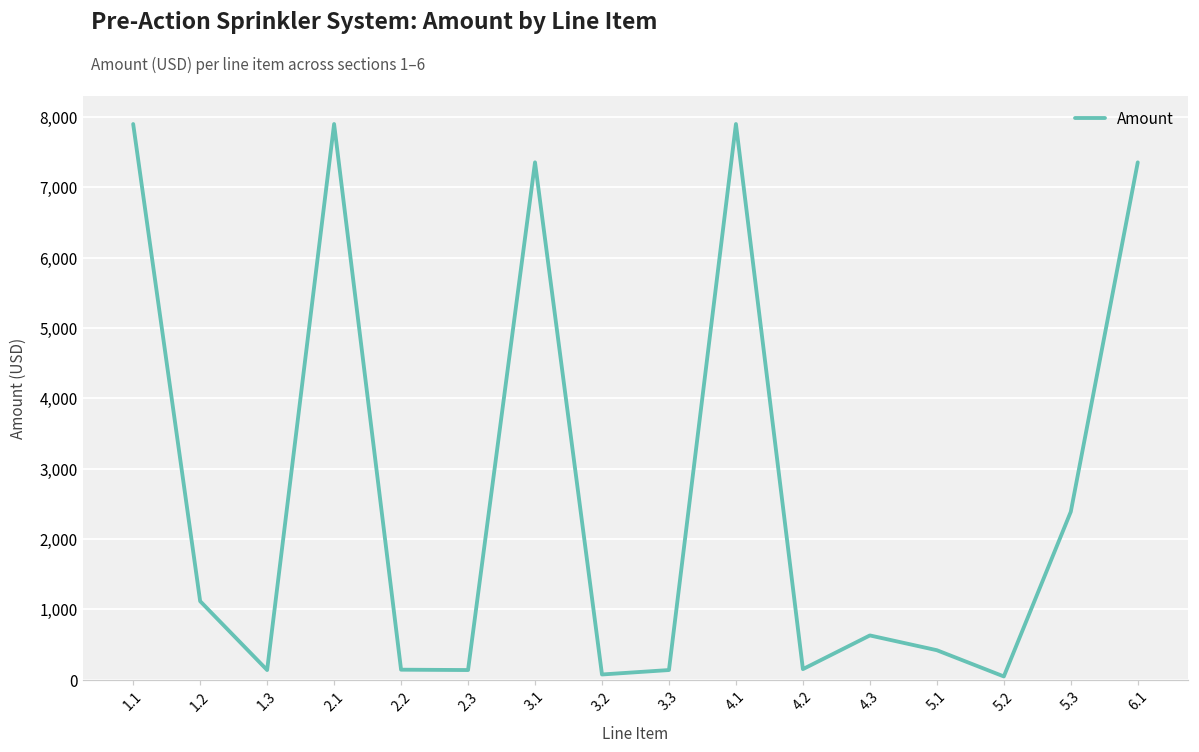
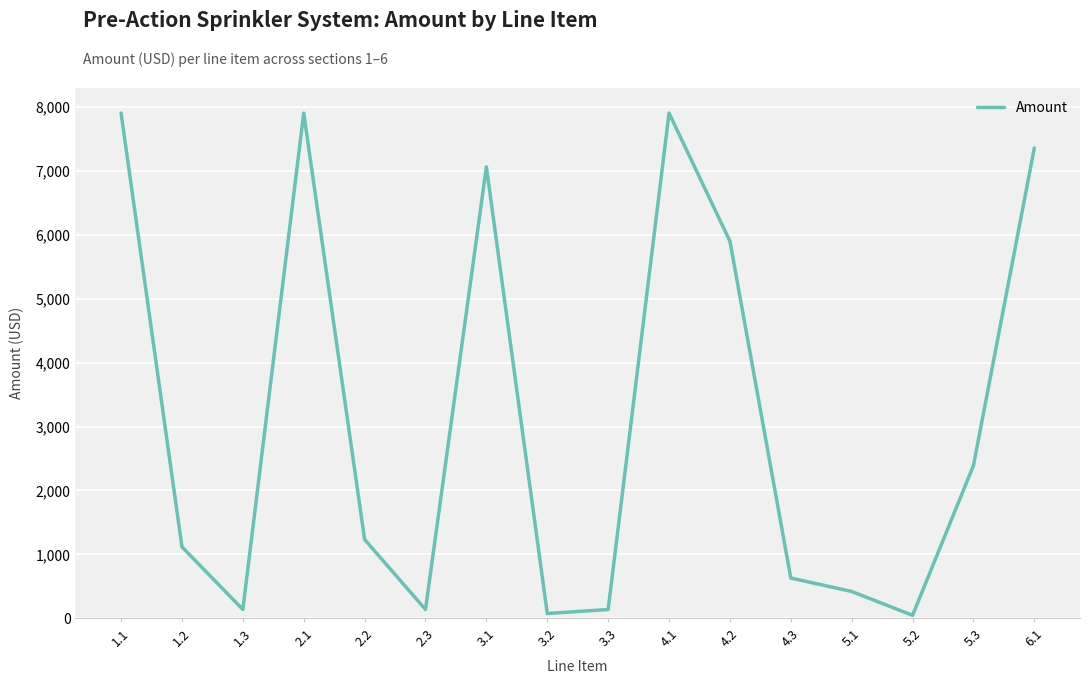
  {
    "1.1": "7,900",
    "1.2": "1,100",
    "1.3": "100",
    "2.1": "7,900",
-   "2.2": "100",
+   "2.2": "1,200",
    "2.3": "100",
-   "3.1": "7,400",
+   "3.1": "7,100",
    "3.2": "100",
    "3.3": "100",
    "4.1": "7,900",
-   "4.2": "200",
+   "4.2": "5,900",
    "4.3": "600",
    "5.1": "400",
    "5.2": "0",
    "5.3": "2,400",
    "6.1": "7,400"
  }
